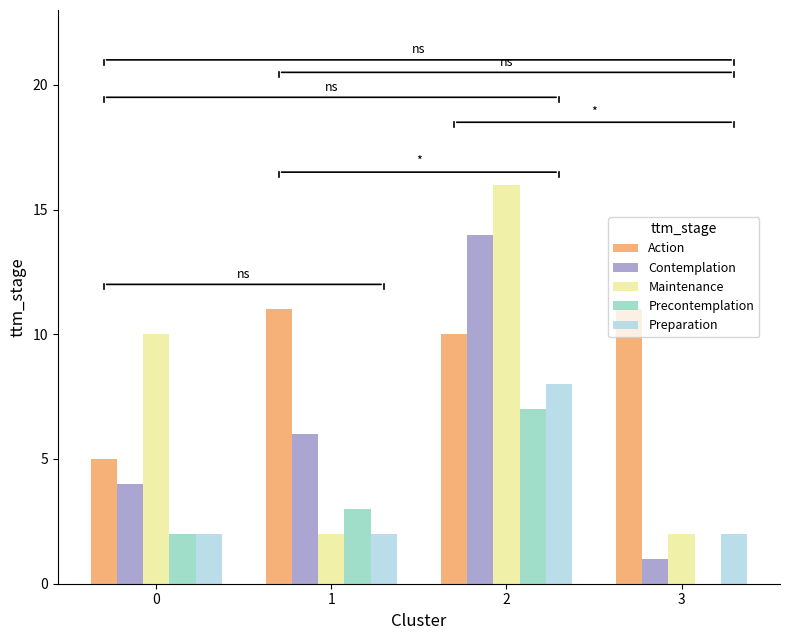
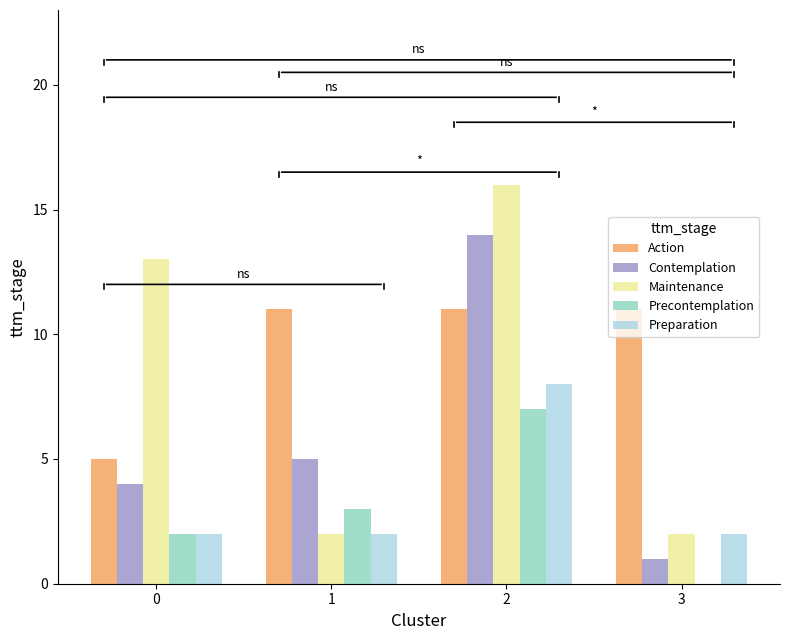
  {
    "Action": {
      "0": 5,
      "1": 11,
-     "2": 10
+     "2": 11
    },
    "Contemplation": {
      "0": 4,
-     "1": 6,
+     "1": 5,
      "2": 14,
      "3": 1
    },
    "Maintenance": {
-     "0": 10,
+     "0": 13,
      "1": 2,
      "2": 16,
      "3": 2
    }
  }
